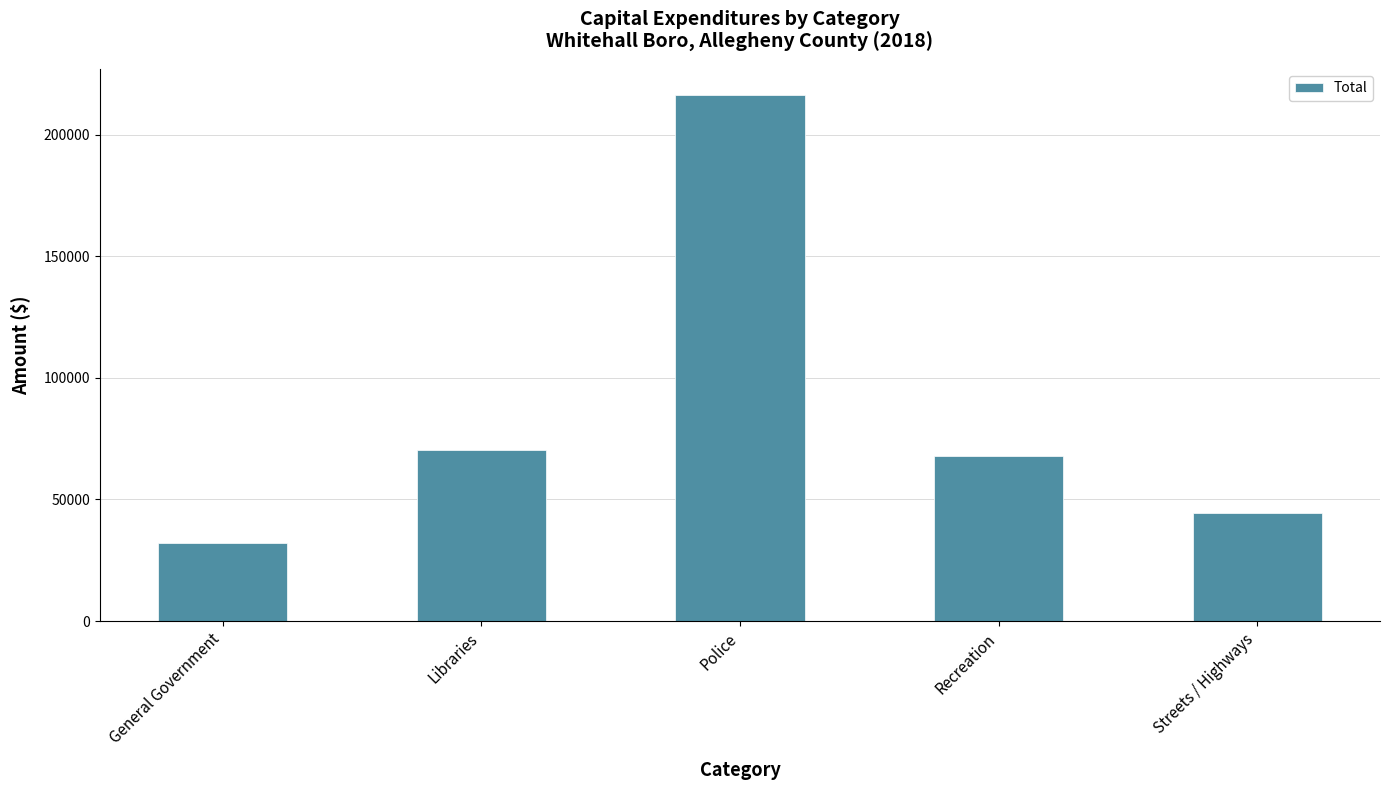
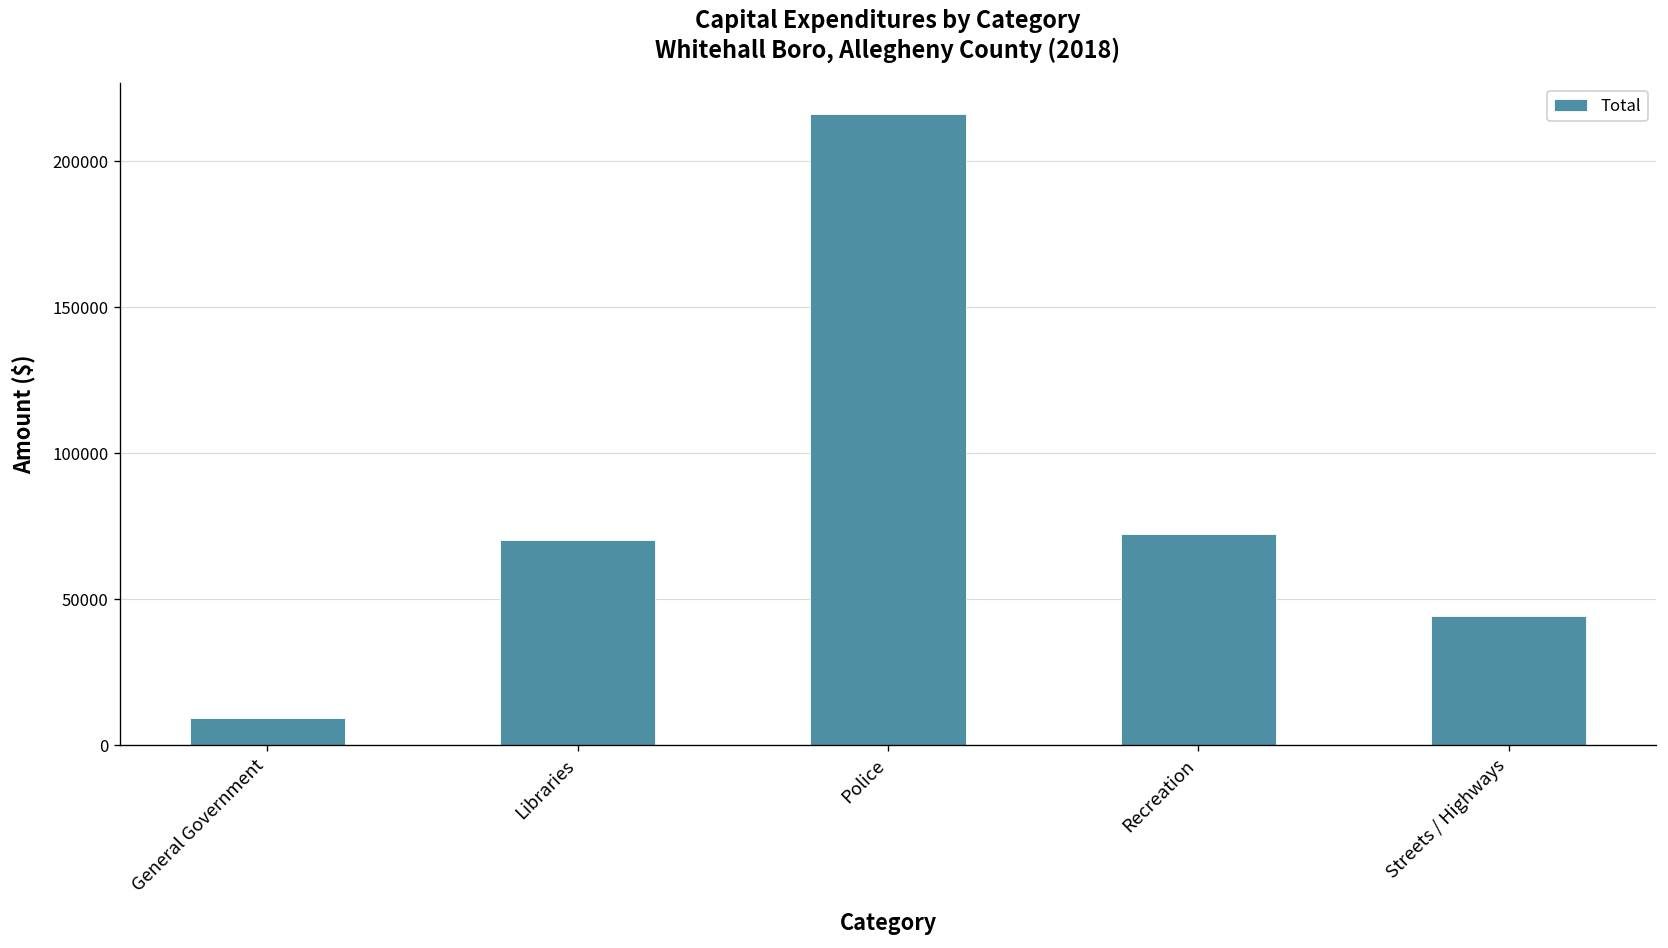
  {
-   "General Government": 32000,
+   "General Government": 9000,
    "Libraries": 70000,
    "Police": 216000,
-   "Recreation": 68000,
+   "Recreation": 72000,
    "Streets / Highways": 44000
  }
